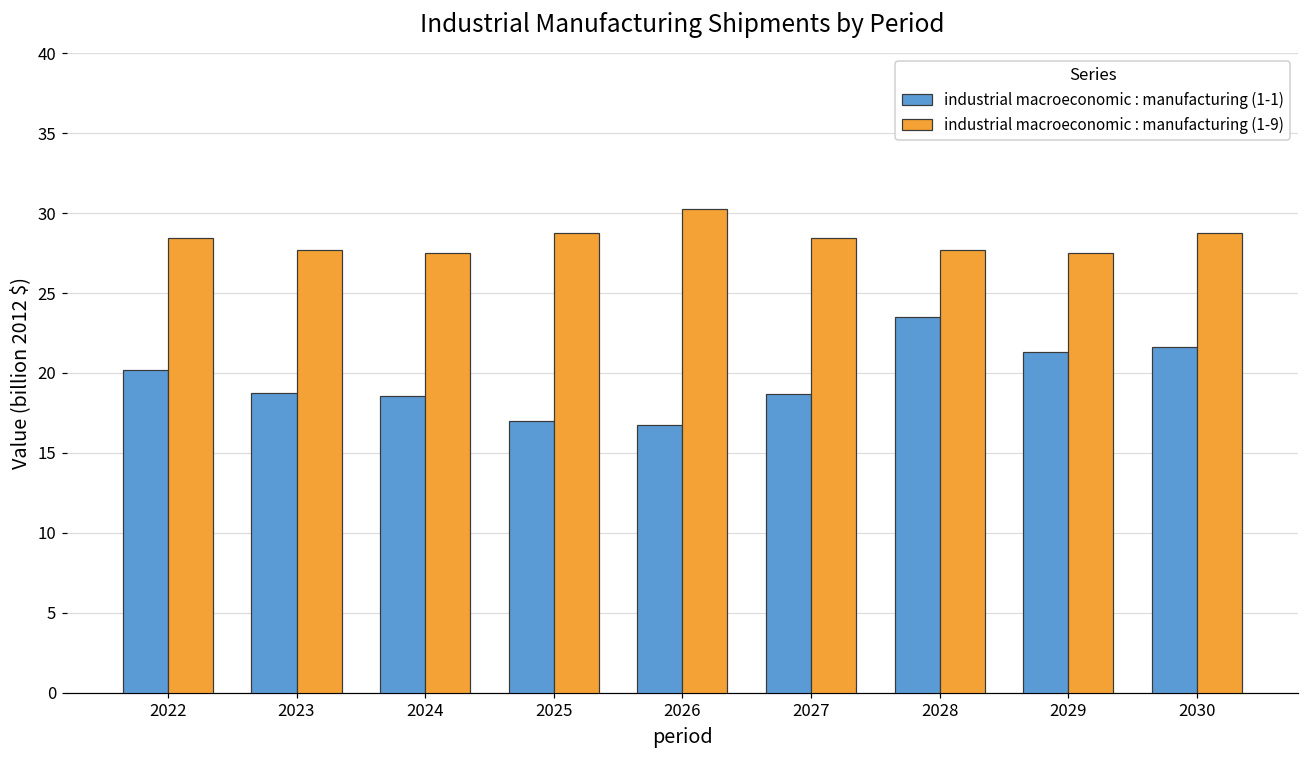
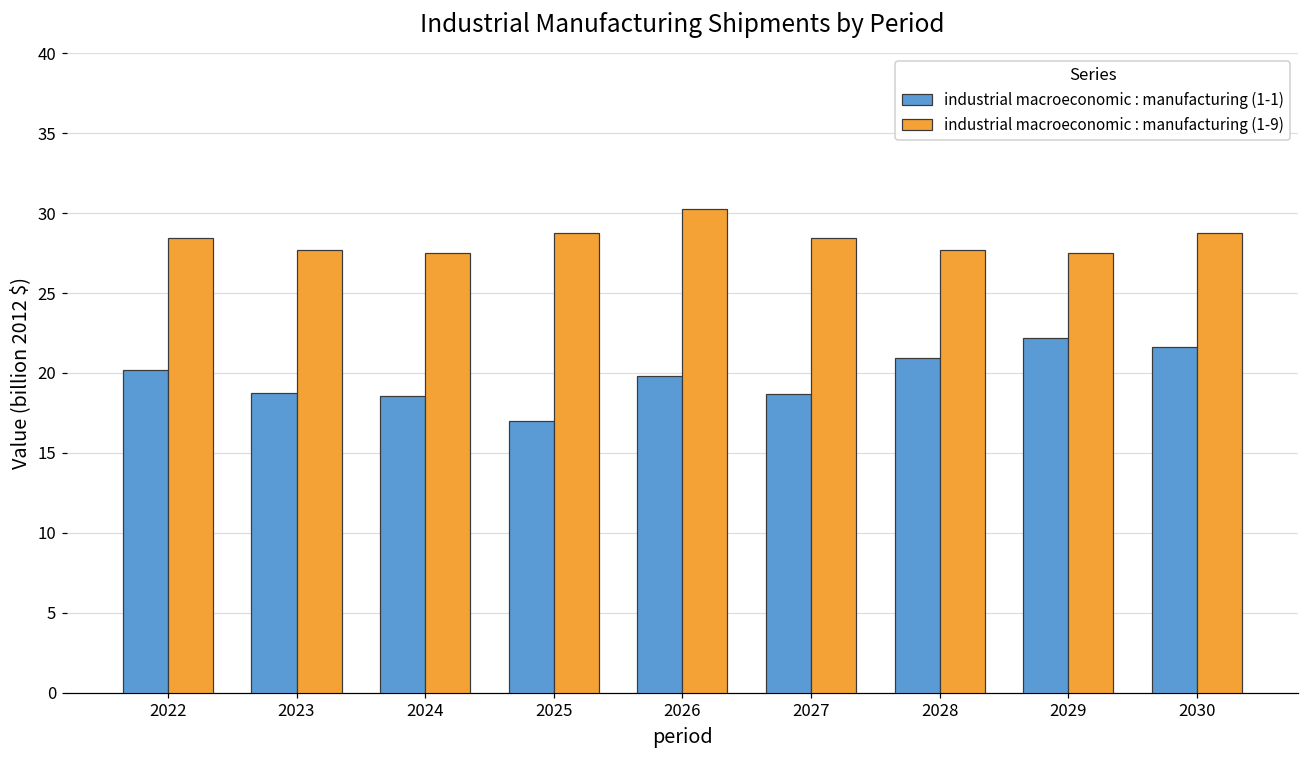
  {
    "industrial macroeconomic : manufacturing (1-1)": {
      "2022": 20.2,
      "2023": 18.7,
      "2024": 18.6,
      "2025": 17.0,
-     "2026": 16.7,
+     "2026": 19.8,
      "2027": 18.7,
-     "2028": 23.5,
-     "2029": 21.3,
+     "2028": 21.0,
+     "2029": 22.2,
      "2030": 21.6
    },
    "industrial macroeconomic : manufacturing (1-9)": {
      "2022": 28.4,
      "2023": 27.7,
      "2024": 27.5,
      "2025": 28.7,
      "2026": 30.3,
      "2027": 28.4,
      "2028": 27.7,
      "2029": 27.5,
      "2030": 28.7
    }
  }
